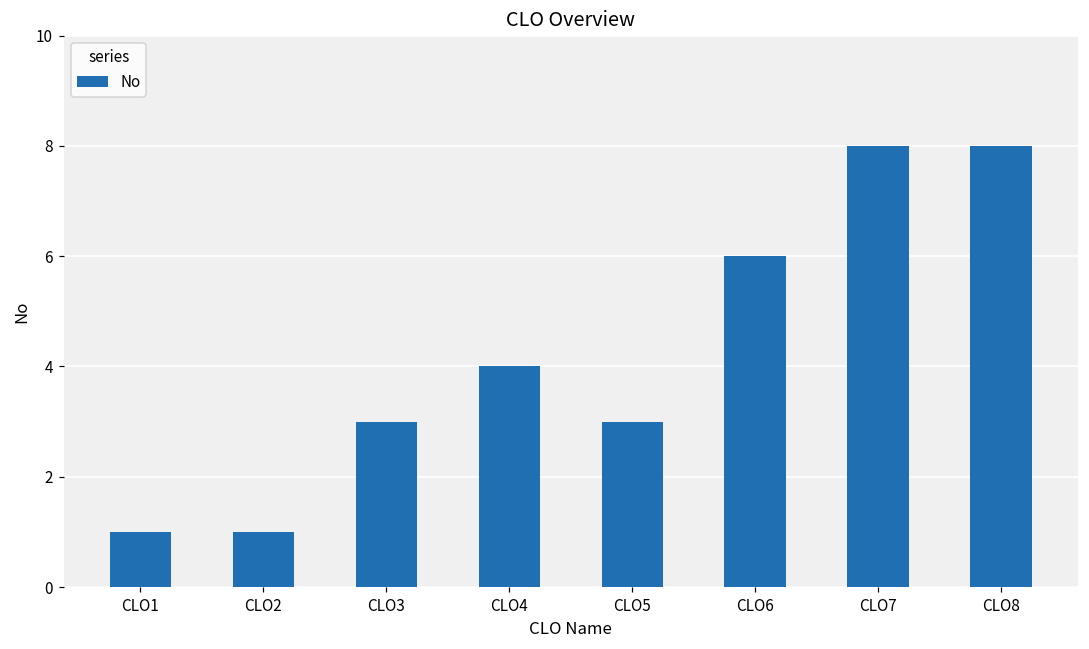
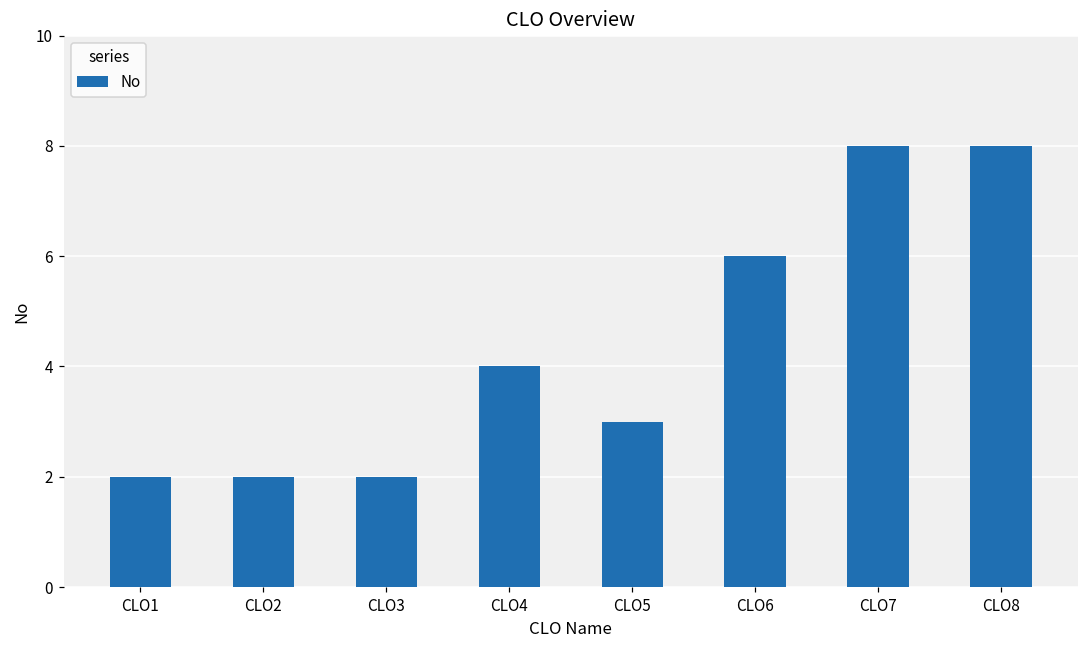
  {
-   "CLO1": 1,
-   "CLO2": 1,
-   "CLO3": 3,
+   "CLO1": 2,
+   "CLO2": 2,
+   "CLO3": 2,
    "CLO4": 4,
    "CLO5": 3,
    "CLO6": 6,
    "CLO7": 8,
    "CLO8": 8
  }
